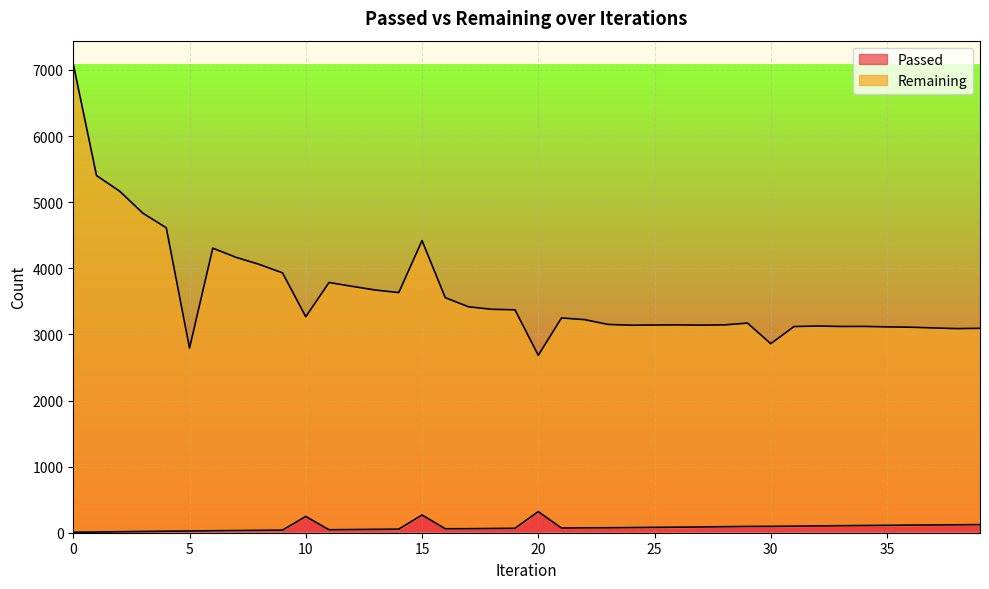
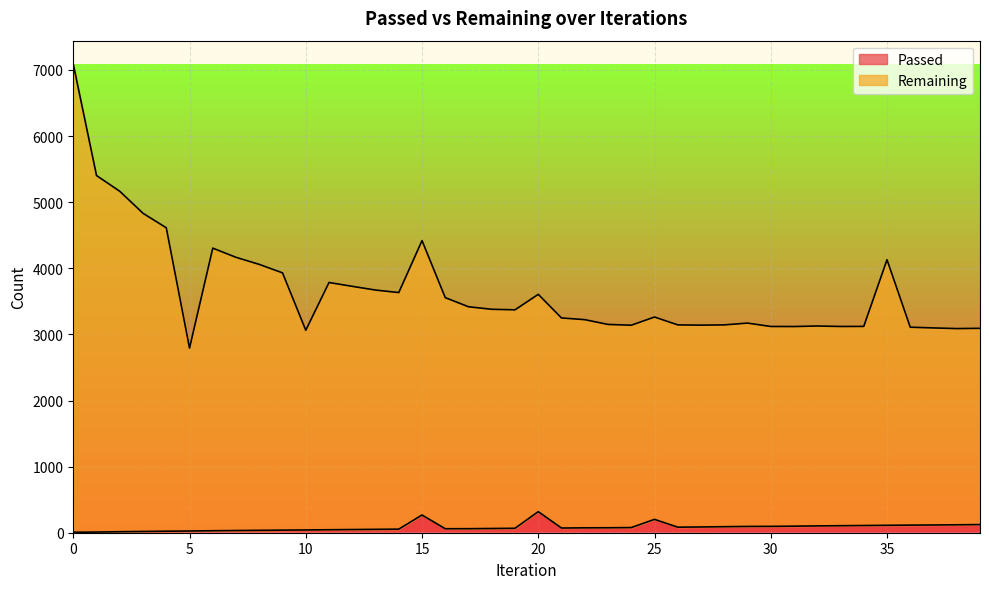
  {
    "Passed": {
      "0": 0,
      "5": 0,
-     "10": 200,
+     "10": 0,
      "15": 300,
      "20": 300,
-     "25": 100,
+     "25": 200,
      "30": 100,
      "35": 100
    },
    "Remaining": {
      "0": 7100,
      "5": 2800,
      "10": 3000,
      "15": 4200,
-     "20": 2400,
+     "20": 3300,
      "25": 3100,
-     "30": 2800,
-     "35": 3000
+     "30": 3000,
+     "35": 4000
    }
  }
